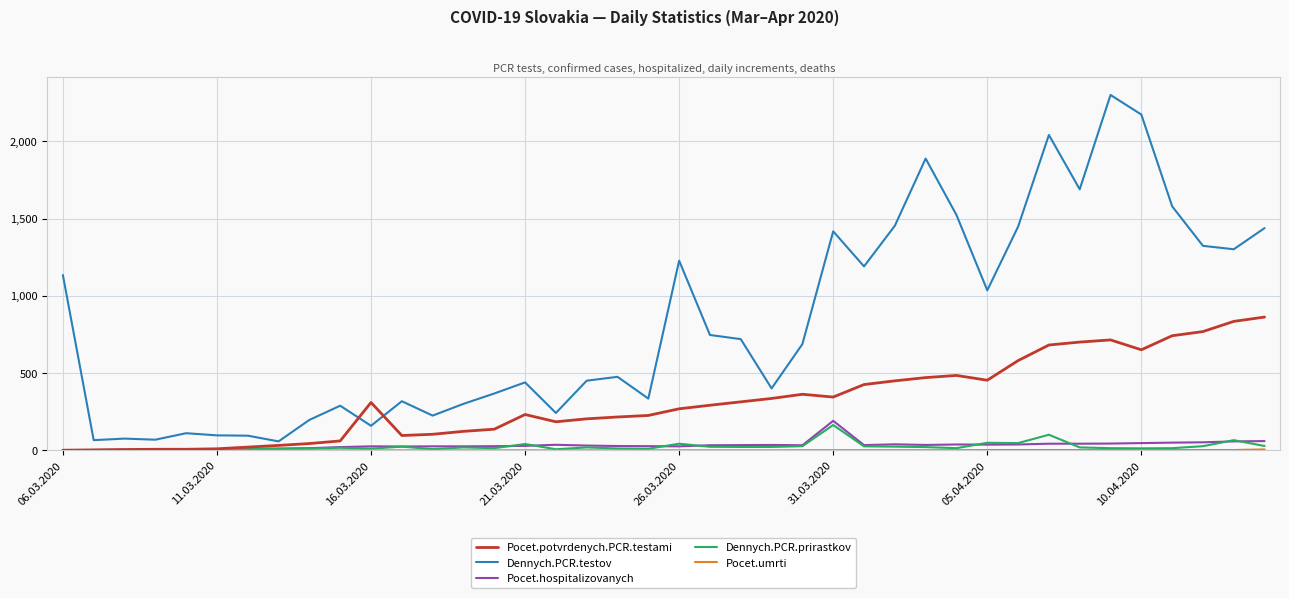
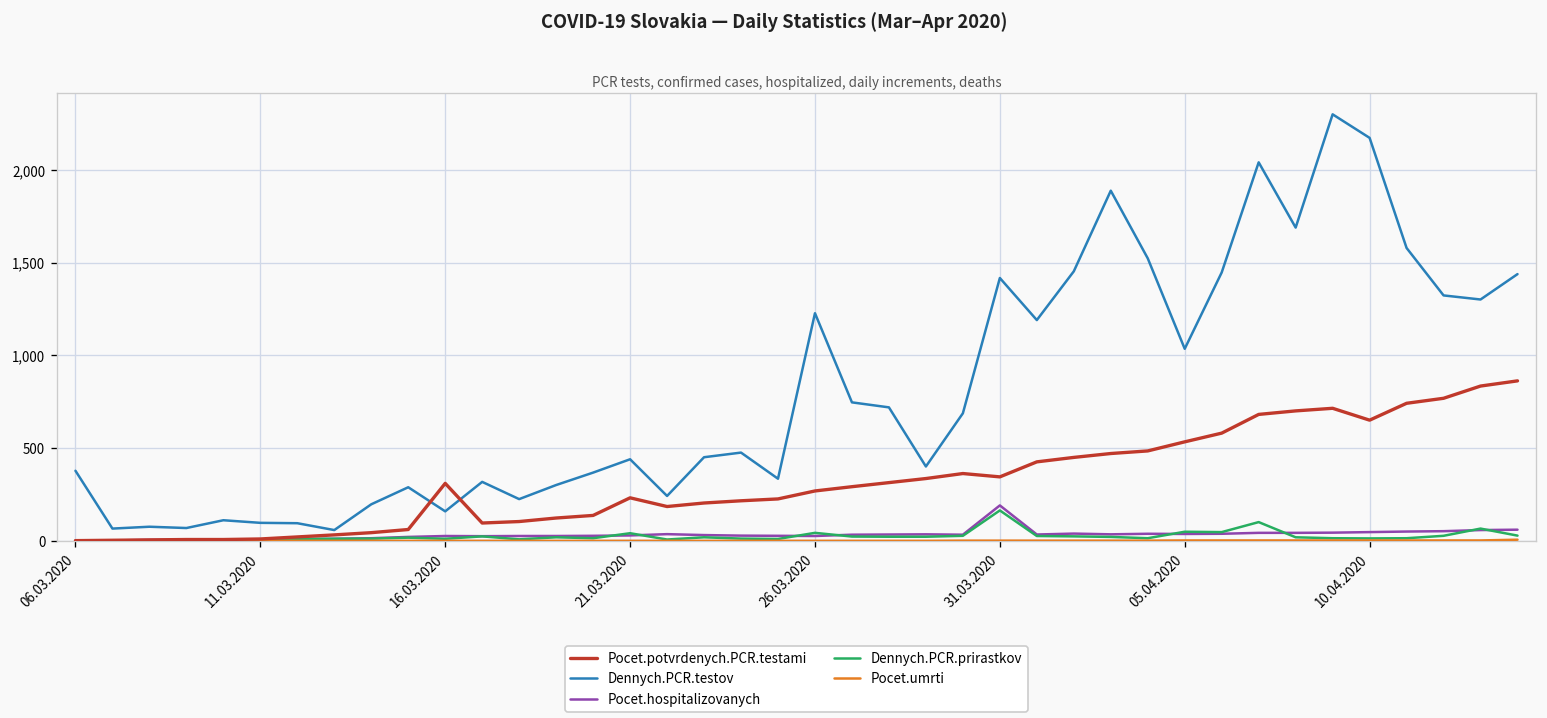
  {
    "Pocet.potvrdenych.PCR.testami": {
      "16.03.2020": "310",
      "21.03.2020": "230",
      "26.03.2020": "270",
      "31.03.2020": "350",
-     "05.04.2020": "450",
+     "05.04.2020": "530",
      "10.04.2020": "650"
    },
    "Dennych.PCR.testov": {
-     "06.03.2020": "1,140",
+     "06.03.2020": "380",
      "11.03.2020": "100",
      "16.03.2020": "160",
      "21.03.2020": "440",
      "26.03.2020": "1,230",
      "31.03.2020": "1,420",
      "05.04.2020": "1,040",
      "10.04.2020": "2,170"
    },
    "Pocet.hospitalizovanych": {
      "26.03.2020": "30",
      "31.03.2020": "190",
      "10.04.2020": "50"
    },
    "Dennych.PCR.prirastkov": {
      "26.03.2020": "40",
      "31.03.2020": "160"
    },
    "Pocet.umrti": {
      "21.03.2020": "0",
      "26.03.2020": "0",
      "31.03.2020": "0",
      "05.04.2020": "0"
    }
  }
